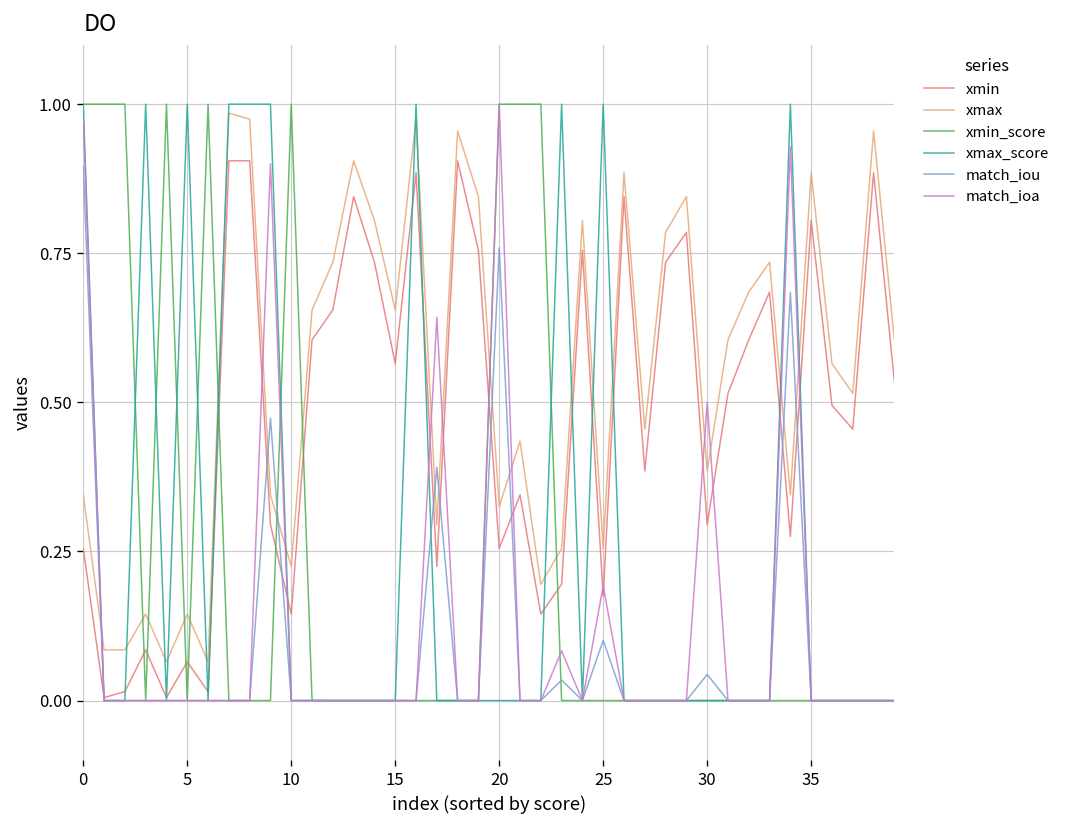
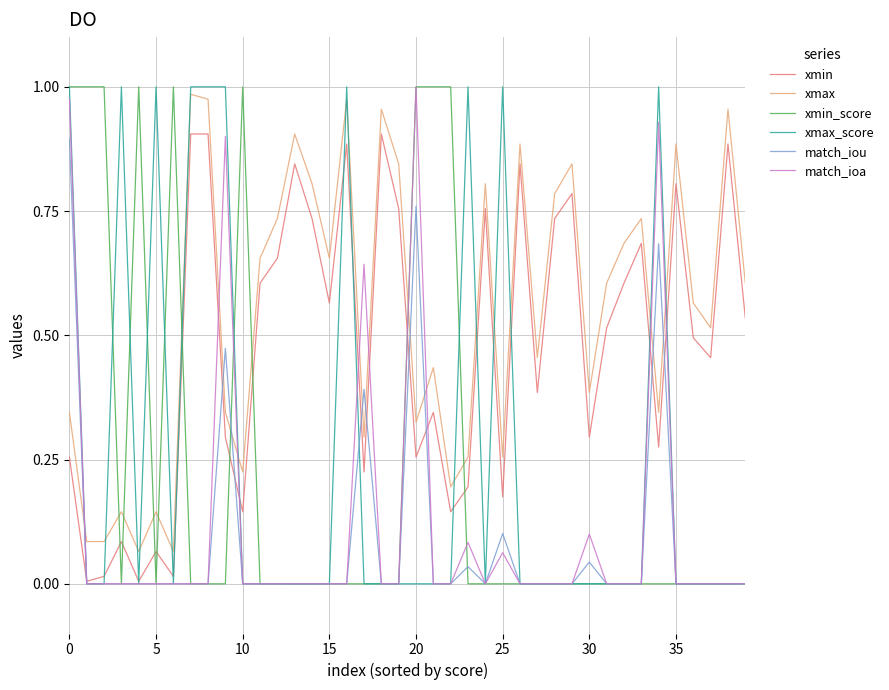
  {
    "xmin_score": {
      "10": 1.00,
      "25": 0.00
    },
    "xmax_score": {
      "5": 1.00,
      "20": 0.00,
      "25": 1.00
    },
    "match_iou": {
      "0": 0.89,
      "20": 0.76,
      "25": 0.10,
      "30": 0.04
    },
    "match_ioa": {
      "0": 0.98,
-     "25": 0.19,
-     "30": 0.5
+     "25": 0.06,
+     "30": 0.1
    }
  }
